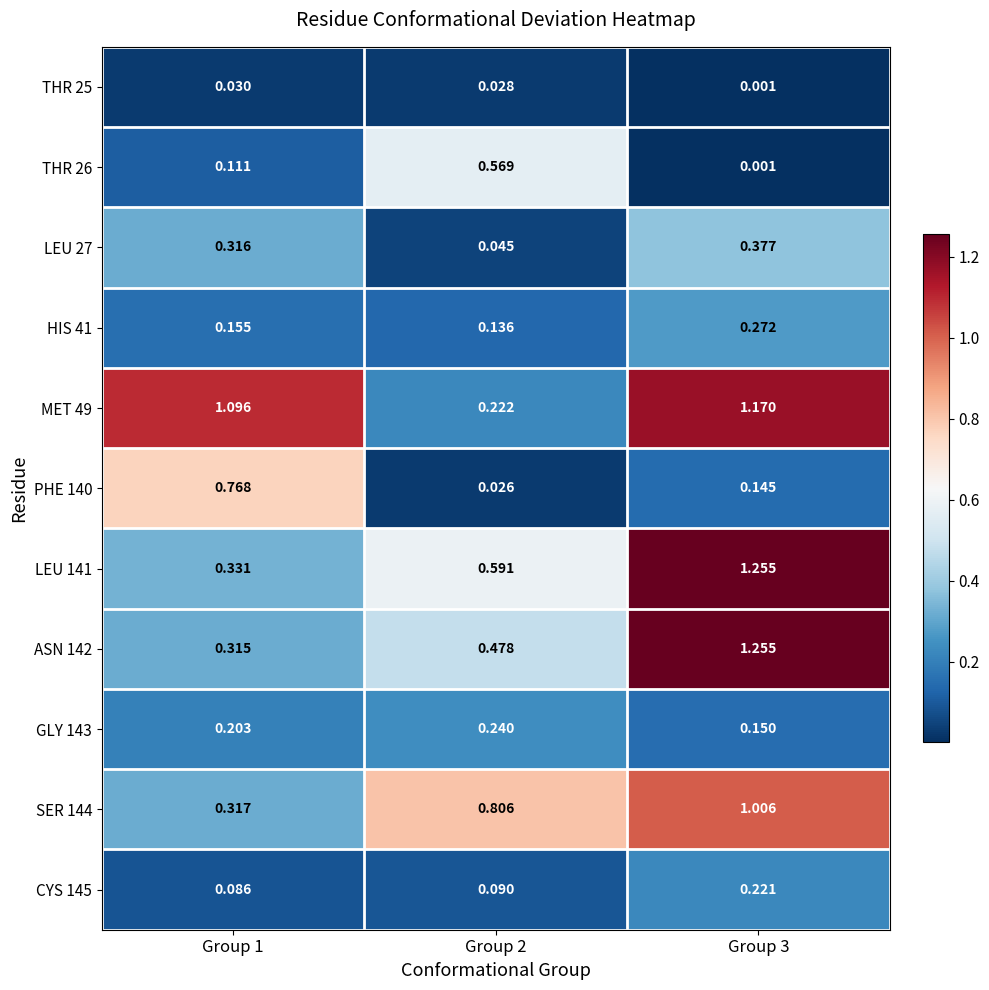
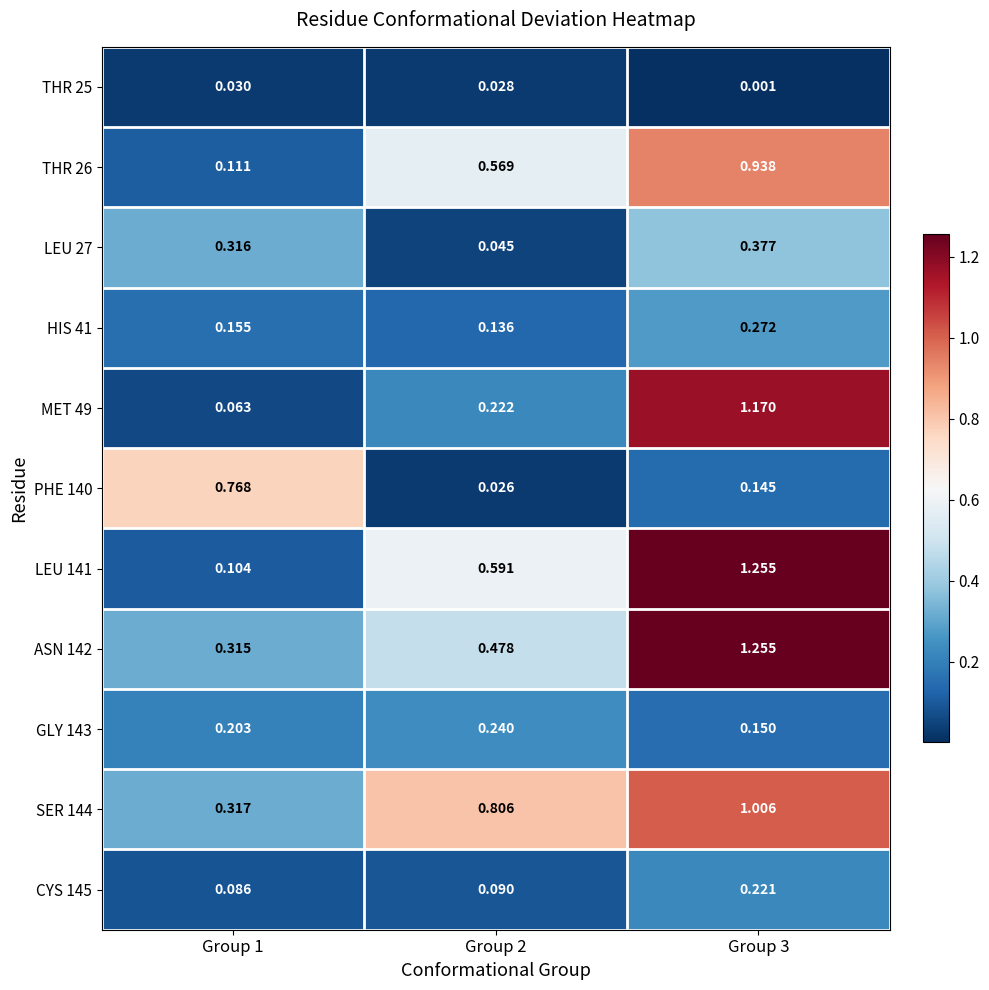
  {
    "THR 25": {
      "Group 1": 0.030,
      "Group 2": 0.028,
      "Group 3": 0.001
    },
    "THR 26": {
      "Group 1": 0.111,
      "Group 2": 0.569,
-     "Group 3": 0.001
+     "Group 3": 0.938
    },
    "LEU 27": {
      "Group 1": 0.316,
      "Group 2": 0.045,
      "Group 3": 0.377
    },
    "HIS 41": {
      "Group 1": 0.155,
      "Group 2": 0.136,
      "Group 3": 0.272
    },
    "MET 49": {
-     "Group 1": 1.096,
+     "Group 1": 0.063,
      "Group 2": 0.222,
      "Group 3": 1.170
    },
    "PHE 140": {
      "Group 1": 0.768,
      "Group 2": 0.026,
      "Group 3": 0.145
    },
    "LEU 141": {
-     "Group 1": 0.331,
+     "Group 1": 0.104,
      "Group 2": 0.591,
      "Group 3": 1.255
    },
    "ASN 142": {
      "Group 1": 0.315,
      "Group 2": 0.478,
      "Group 3": 1.255
    },
    "GLY 143": {
      "Group 1": 0.203,
      "Group 2": 0.240,
      "Group 3": 0.150
    },
    "SER 144": {
      "Group 1": 0.317,
      "Group 2": 0.806,
      "Group 3": 1.006
    },
    "CYS 145": {
      "Group 1": 0.086,
      "Group 2": 0.090,
      "Group 3": 0.221
    }
  }
